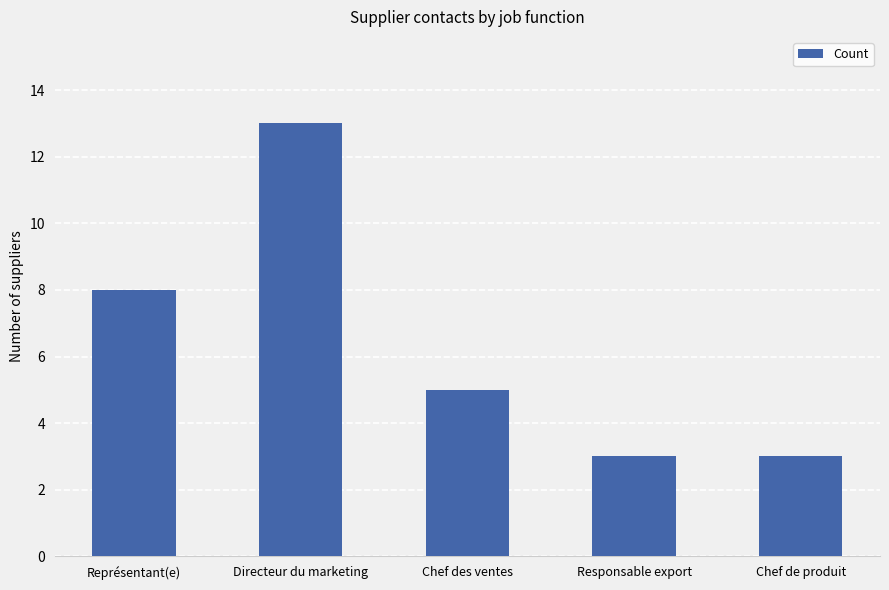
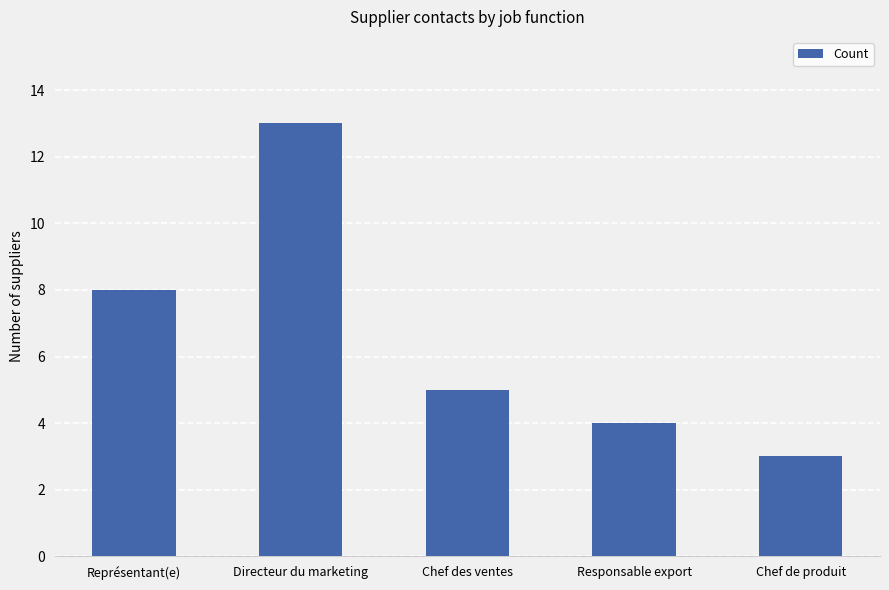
  {
    "Représentant(e)": 8,
    "Directeur du marketing": 13,
    "Chef des ventes": 5,
-   "Responsable export": 3,
+   "Responsable export": 4,
    "Chef de produit": 3
  }
